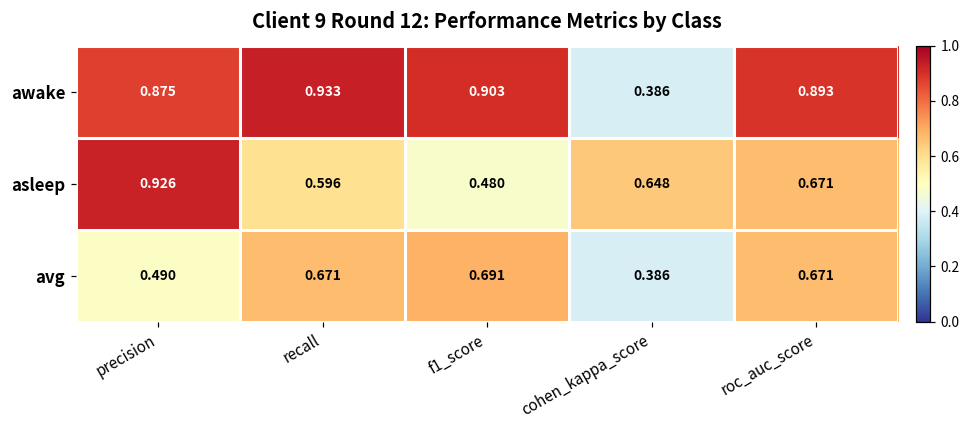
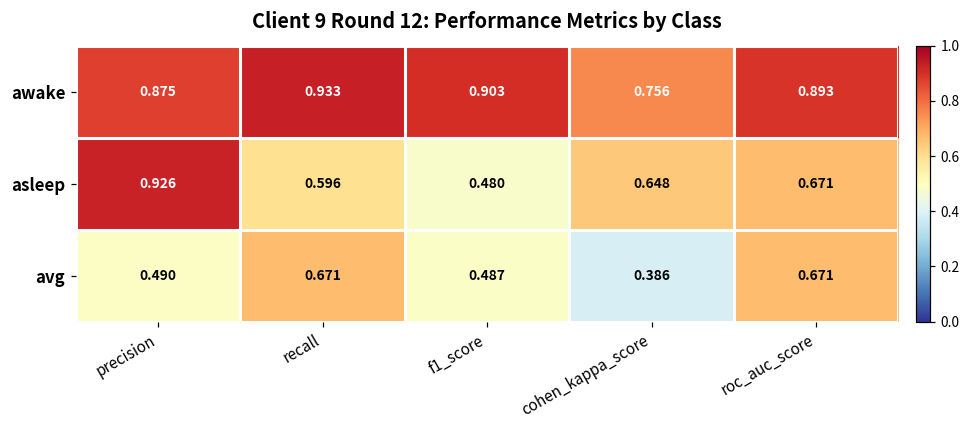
  {
    "awake": {
      "precision": 0.875,
      "recall": 0.933,
      "f1_score": 0.903,
-     "cohen_kappa_score": 0.386,
+     "cohen_kappa_score": 0.756,
      "roc_auc_score": 0.893
    },
    "asleep": {
      "precision": 0.926,
      "recall": 0.596,
      "f1_score": 0.480,
      "cohen_kappa_score": 0.648,
      "roc_auc_score": 0.671
    },
    "avg": {
      "precision": 0.490,
      "recall": 0.671,
-     "f1_score": 0.691,
+     "f1_score": 0.487,
      "cohen_kappa_score": 0.386,
      "roc_auc_score": 0.671
    }
  }
